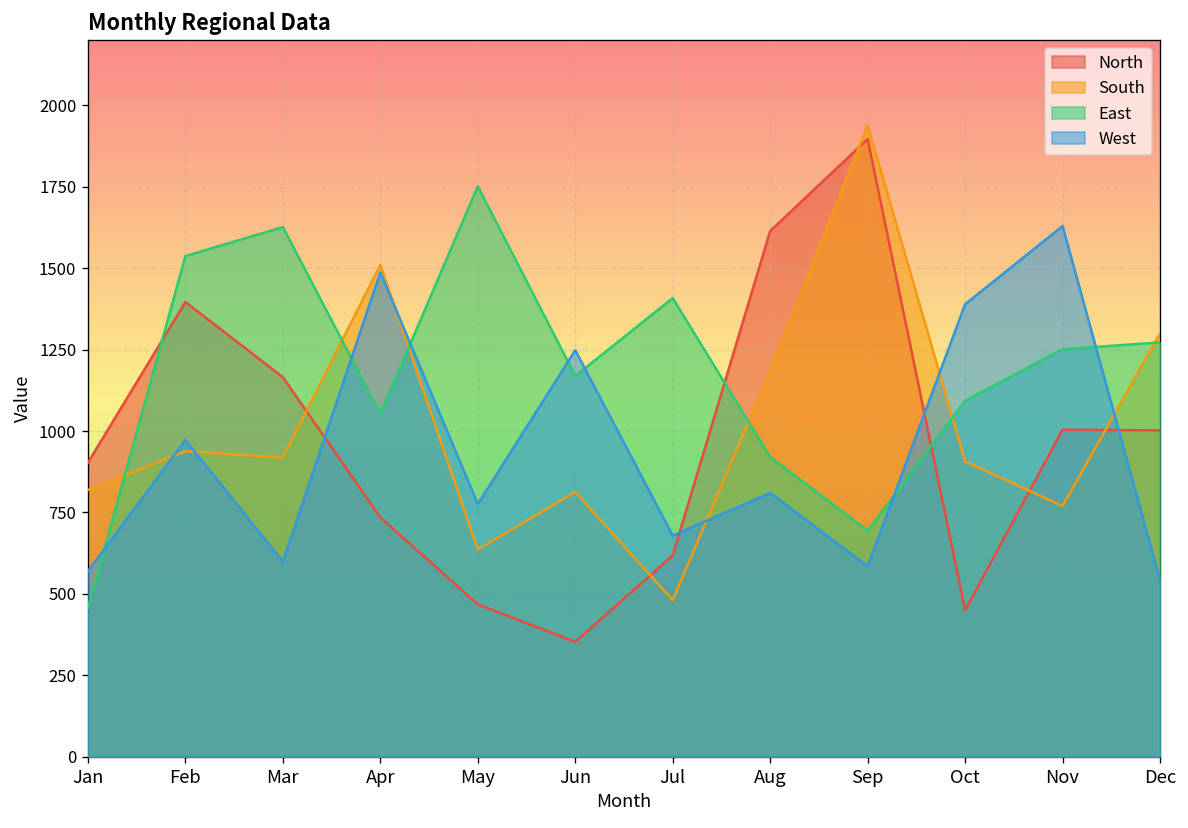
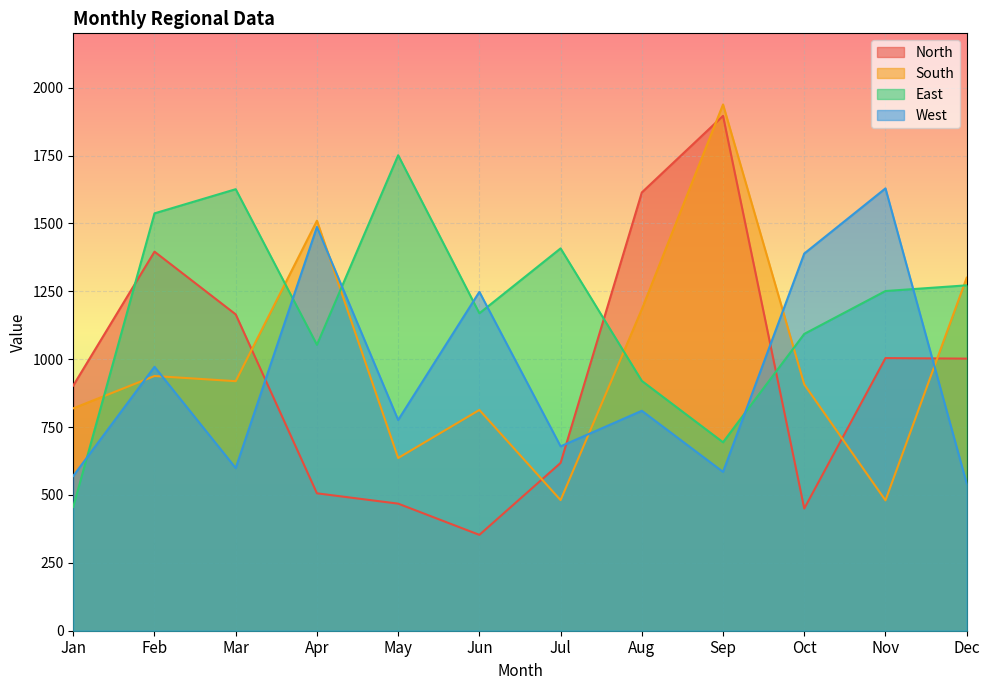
  {
    "North": {
      "Jan": 900,
      "Feb": 1400,
      "Mar": 1170,
-     "Apr": 740,
+     "Apr": 510,
      "May": 470,
      "Jun": 350,
      "Jul": 620,
      "Aug": 1610,
      "Sep": 1900,
      "Oct": 450,
      "Nov": 1000,
      "Dec": 1000
    },
    "South": {
      "Jan": 820,
      "Feb": 940,
      "Mar": 920,
      "Apr": 1510,
      "May": 640,
      "Jun": 810,
      "Jul": 480,
      "Aug": 1180,
      "Sep": 1940,
      "Oct": 910,
-     "Nov": 770,
+     "Nov": 480,
      "Dec": 1300
    },
    "East": {
      "Jan": 460,
      "Feb": 1540,
      "Mar": 1630,
      "Apr": 1050,
      "May": 1750,
      "Jun": 1170,
      "Jul": 1410,
      "Aug": 920,
      "Sep": 690,
      "Oct": 1090,
      "Nov": 1250,
      "Dec": 1270
    },
    "West": {
      "Jan": 570,
      "Feb": 970,
      "Mar": 600,
      "Apr": 1490,
      "May": 780,
      "Jun": 1250,
      "Jul": 680,
      "Aug": 810,
      "Sep": 590,
      "Oct": 1390,
      "Nov": 1630,
      "Dec": 540
    }
  }
